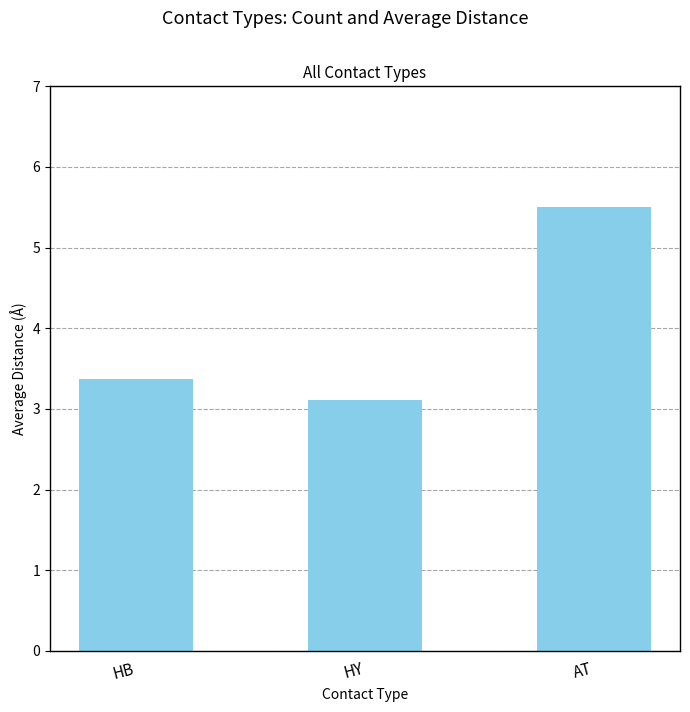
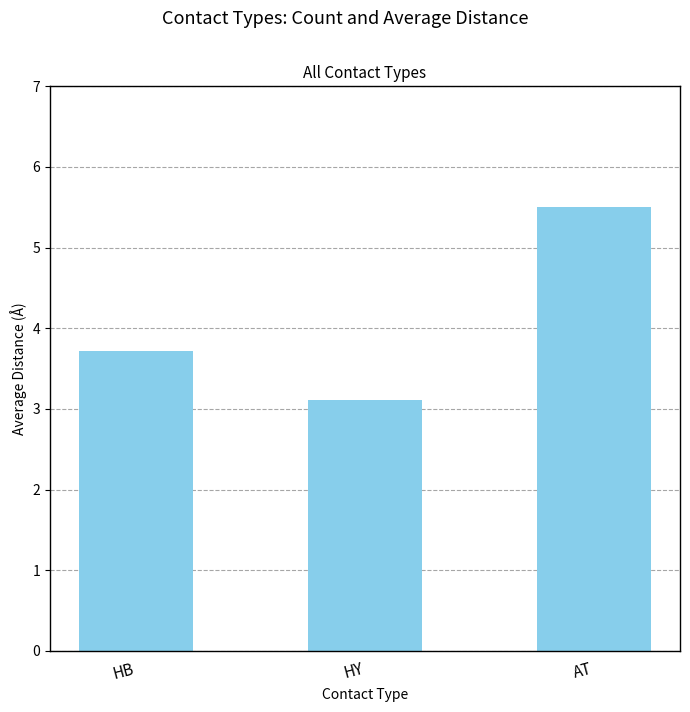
  {
-   "HB": 3.4,
+   "HB": 3.7,
    "HY": 3.1,
    "AT": 5.5
  }
